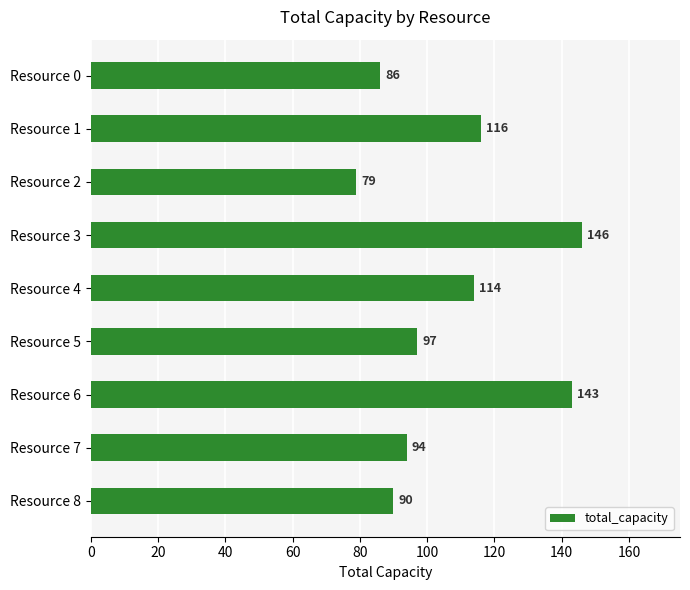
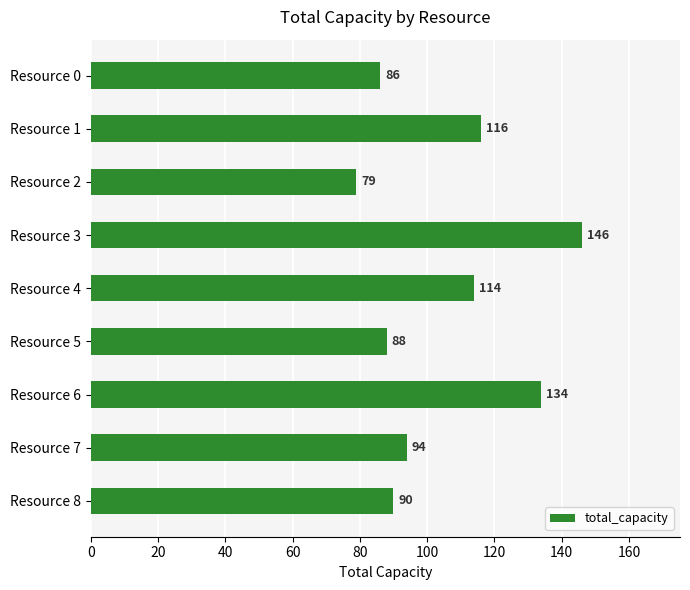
  {
    "Resource 0": 86,
    "Resource 1": 116,
    "Resource 2": 79,
    "Resource 3": 146,
    "Resource 4": 114,
-   "Resource 5": 97,
-   "Resource 6": 143,
+   "Resource 5": 88,
+   "Resource 6": 134,
    "Resource 7": 94,
    "Resource 8": 90
  }
